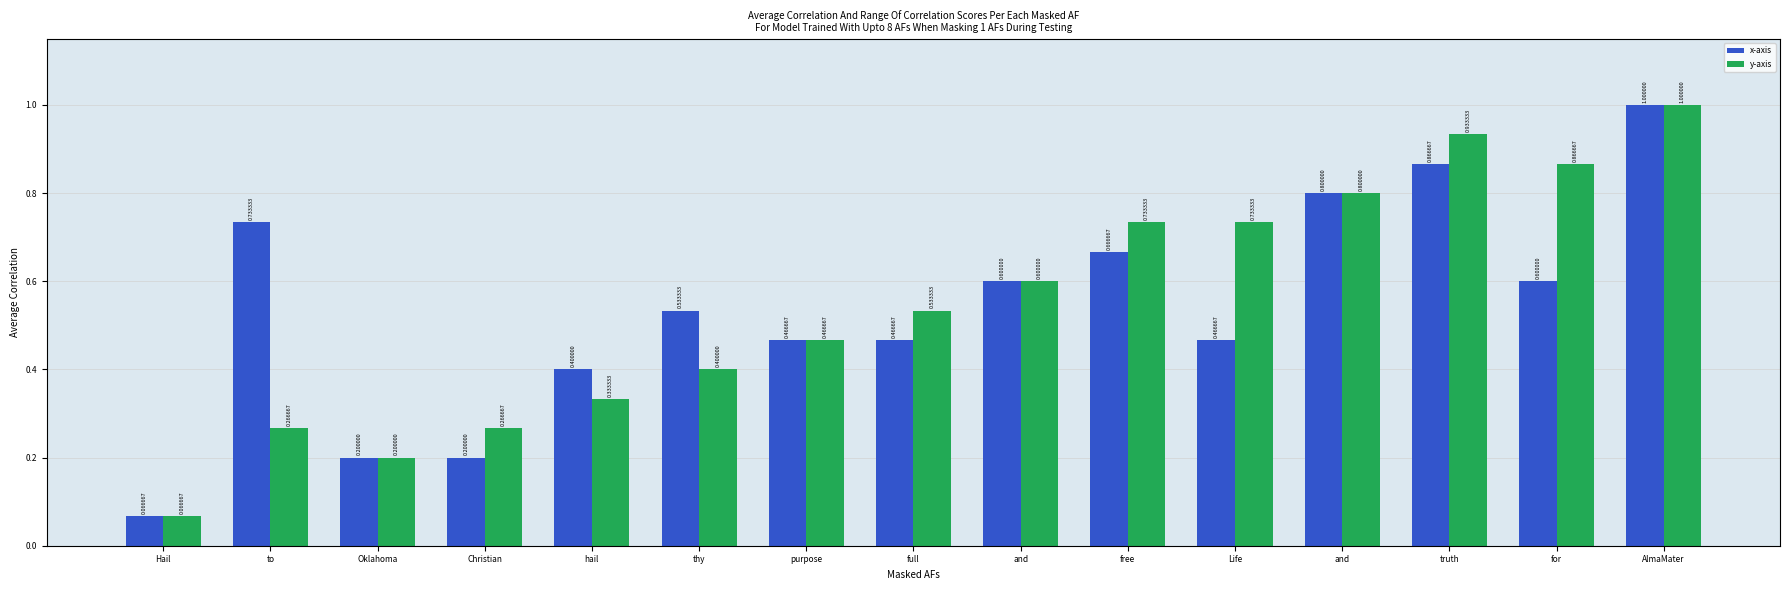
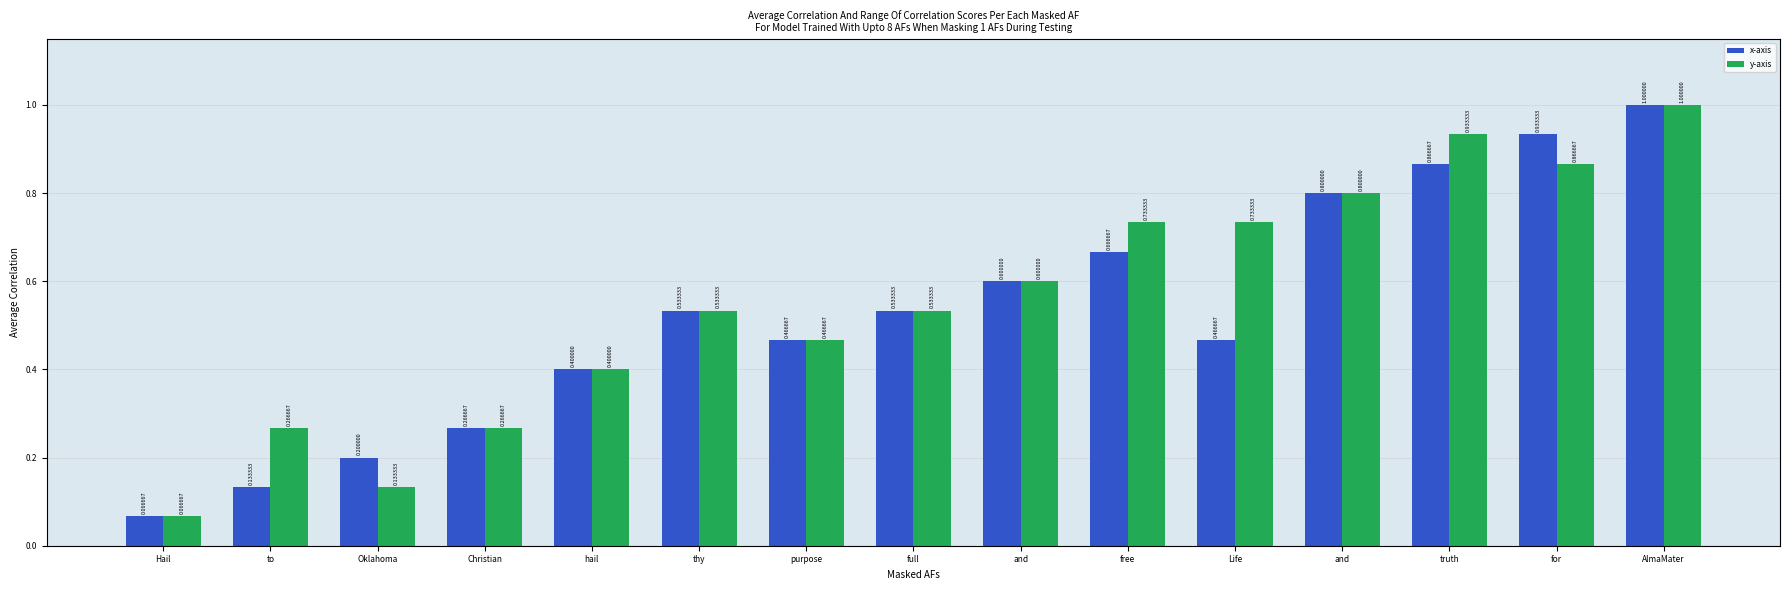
  {
    "x-axis": {
      "Hail": 0.066667,
-     "to": 0.733333,
+     "to": 0.133333,
      "Oklahoma": 0.200000,
-     "Christian": 0.200000,
+     "Christian": 0.266667,
      "hail": 0.400000,
      "thy": 0.533333,
      "purpose": 0.466667,
-     "full": 0.466667,
+     "full": 0.533333,
      "free": 0.666667,
      "Life": 0.466667,
      "truth": 0.866667,
-     "for": 0.600000,
+     "for": 0.933333,
      "AlmaMater": 1.000000
    },
    "y-axis": {
      "Hail": 0.066667,
      "to": 0.266667,
-     "Oklahoma": 0.200000,
+     "Oklahoma": 0.133333,
      "Christian": 0.266667,
-     "hail": 0.333333,
-     "thy": 0.400000,
+     "hail": 0.400000,
+     "thy": 0.533333,
      "purpose": 0.466667,
      "full": 0.533333,
      "free": 0.733333,
      "Life": 0.733333,
      "truth": 0.933333,
      "for": 0.866667,
      "AlmaMater": 1.000000
    }
  }
